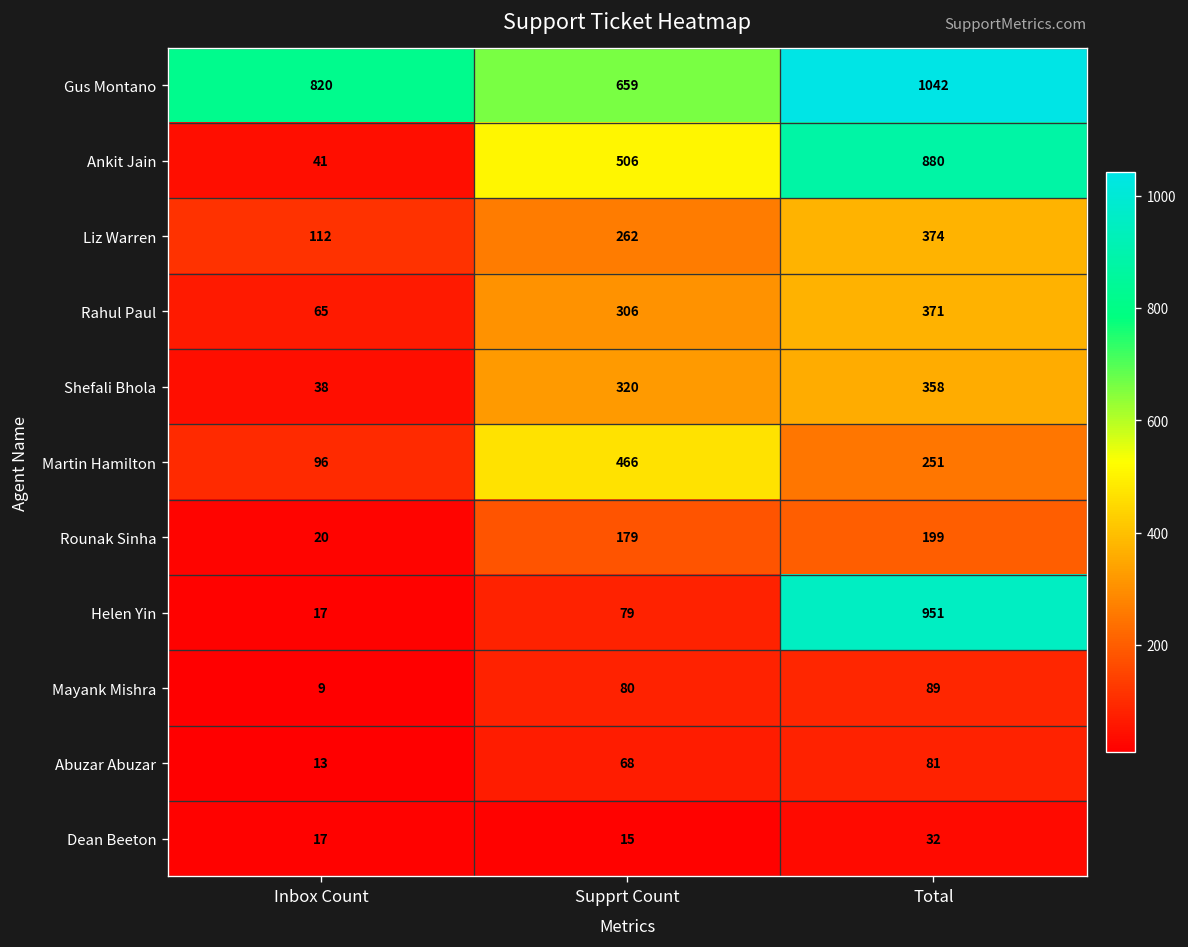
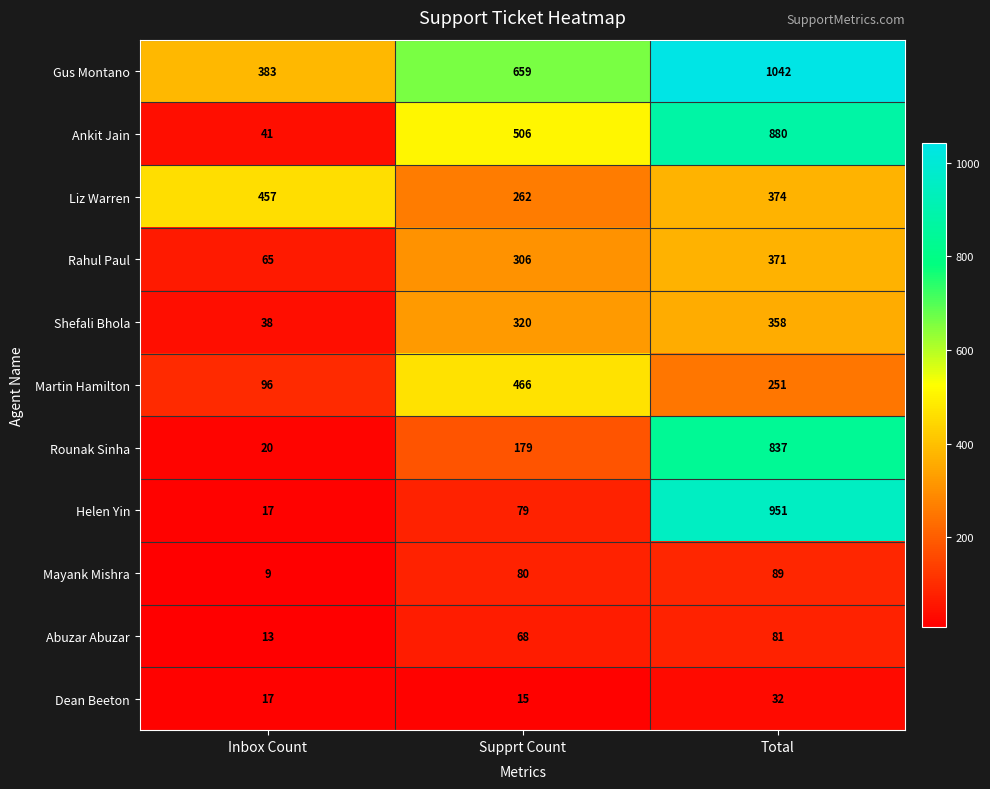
  {
    "Gus Montano": {
-     "Inbox Count": 820,
+     "Inbox Count": 383,
      "Supprt Count": 659,
      "Total": 1042
    },
    "Ankit Jain": {
      "Inbox Count": 41,
      "Supprt Count": 506,
      "Total": 880
    },
    "Liz Warren": {
-     "Inbox Count": 112,
+     "Inbox Count": 457,
      "Supprt Count": 262,
      "Total": 374
    },
    "Rahul Paul": {
      "Inbox Count": 65,
      "Supprt Count": 306,
      "Total": 371
    },
    "Shefali Bhola": {
      "Inbox Count": 38,
      "Supprt Count": 320,
      "Total": 358
    },
    "Martin Hamilton": {
      "Inbox Count": 96,
      "Supprt Count": 466,
      "Total": 251
    },
    "Rounak Sinha": {
      "Inbox Count": 20,
      "Supprt Count": 179,
-     "Total": 199
+     "Total": 837
    },
    "Helen Yin": {
      "Inbox Count": 17,
      "Supprt Count": 79,
      "Total": 951
    },
    "Mayank Mishra": {
      "Inbox Count": 9,
      "Supprt Count": 80,
      "Total": 89
    },
    "Abuzar Abuzar": {
      "Inbox Count": 13,
      "Supprt Count": 68,
      "Total": 81
    },
    "Dean Beeton": {
      "Inbox Count": 17,
      "Supprt Count": 15,
      "Total": 32
    }
  }
